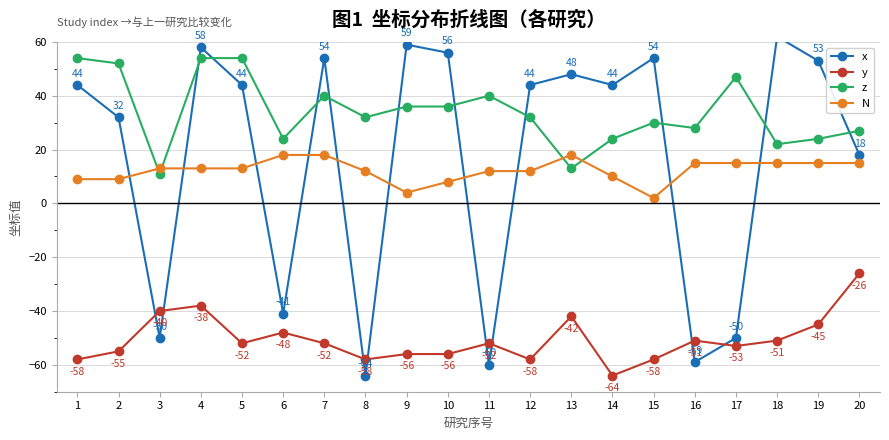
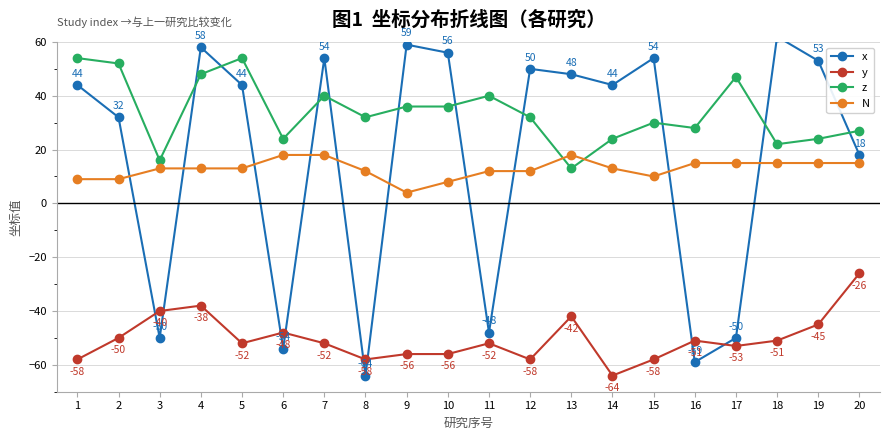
  {
    "x": {
      "1": 44,
      "2": 32,
      "4": 58,
      "5": 44,
-     "6": -41,
+     "6": -54,
      "7": 54,
      "9": 59,
      "10": 56,
-     "11": -60,
-     "12": 44,
+     "11": -48,
+     "12": 50,
      "13": 48,
      "14": 44,
      "15": 54,
      "17": -50,
      "19": 53,
      "20": 18
    },
    "y": {
      "1": -58,
-     "2": -55,
+     "2": -50,
      "4": -38,
      "5": -52,
      "7": -52,
      "9": -56,
      "10": -56,
      "11": -52,
      "12": -58,
      "13": -42,
      "14": -64,
      "15": -58,
      "17": -53,
      "18": -51,
      "19": -45,
      "20": -26
    },
    "z": {
      "1": 54,
      "2": 52,
-     "3": 11,
-     "4": 54,
+     "3": 16,
+     "4": 48,
      "5": 54,
      "6": 24,
      "7": 40,
      "8": 32,
      "9": 36,
      "10": 36,
      "11": 40,
      "12": 32,
      "13": 13,
      "14": 24,
      "15": 30,
      "16": 28,
      "17": 47,
      "18": 22,
      "19": 24,
      "20": 27
    },
    "N": {
      "1": 9,
      "2": 9,
      "3": 13,
      "4": 13,
      "5": 13,
      "6": 18,
      "7": 18,
      "8": 12,
      "9": 4,
      "10": 8,
      "11": 12,
      "12": 12,
      "13": 18,
-     "14": 10,
-     "15": 2,
+     "14": 13,
+     "15": 10,
      "16": 15,
      "17": 15,
      "18": 15,
      "19": 15,
      "20": 15
    }
  }
